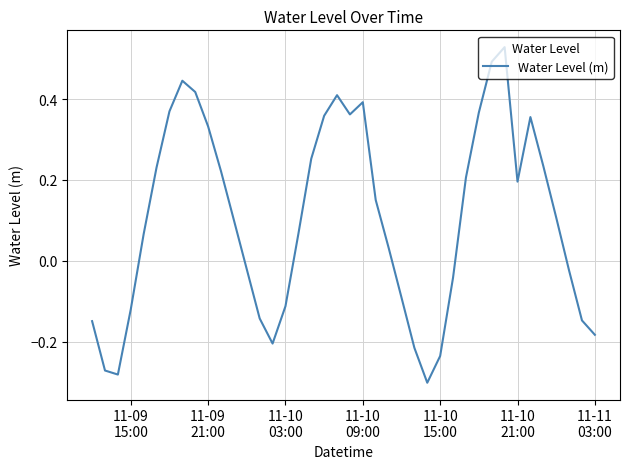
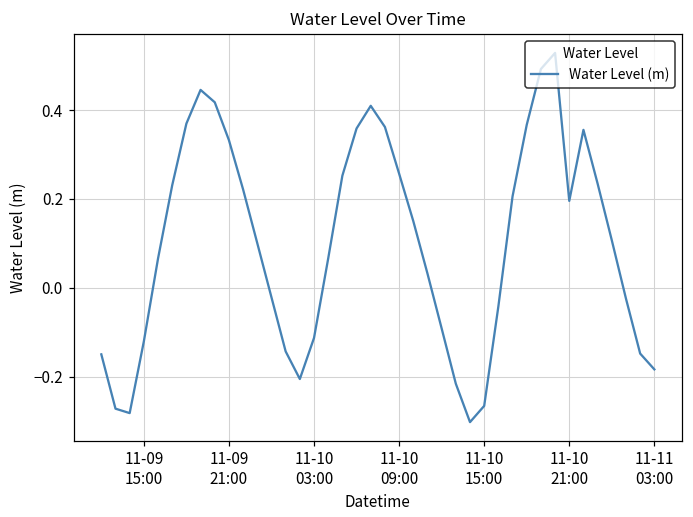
  {
    "11-09 15:00": -0.12,
    "11-09 21:00": 0.33,
    "11-10 03:00": -0.11,
-   "11-10 09:00": 0.39,
-   "11-10 15:00": -0.24,
+   "11-10 09:00": 0.26,
+   "11-10 15:00": -0.27,
    "11-10 21:00": 0.20,
    "11-11 03:00": -0.18
  }
